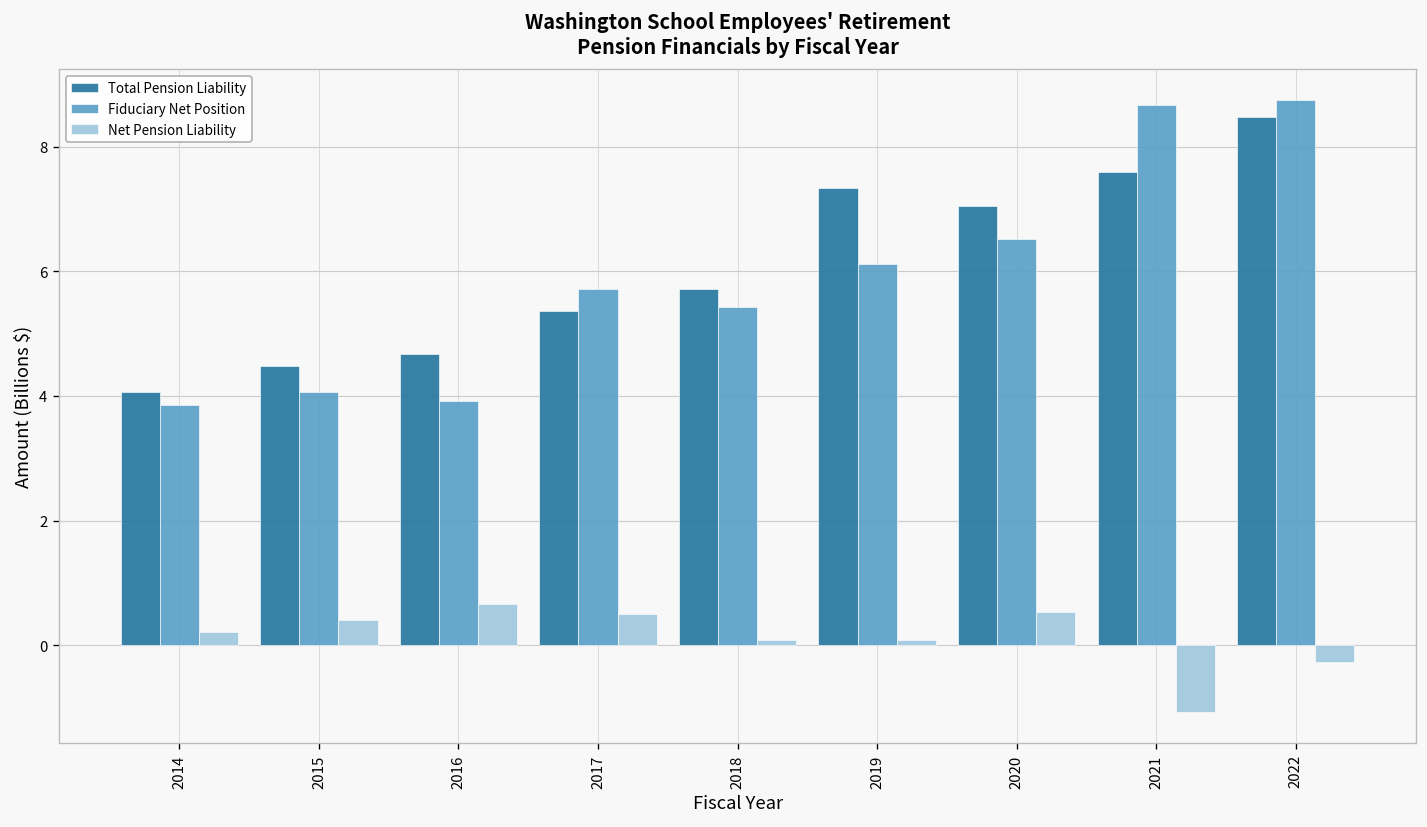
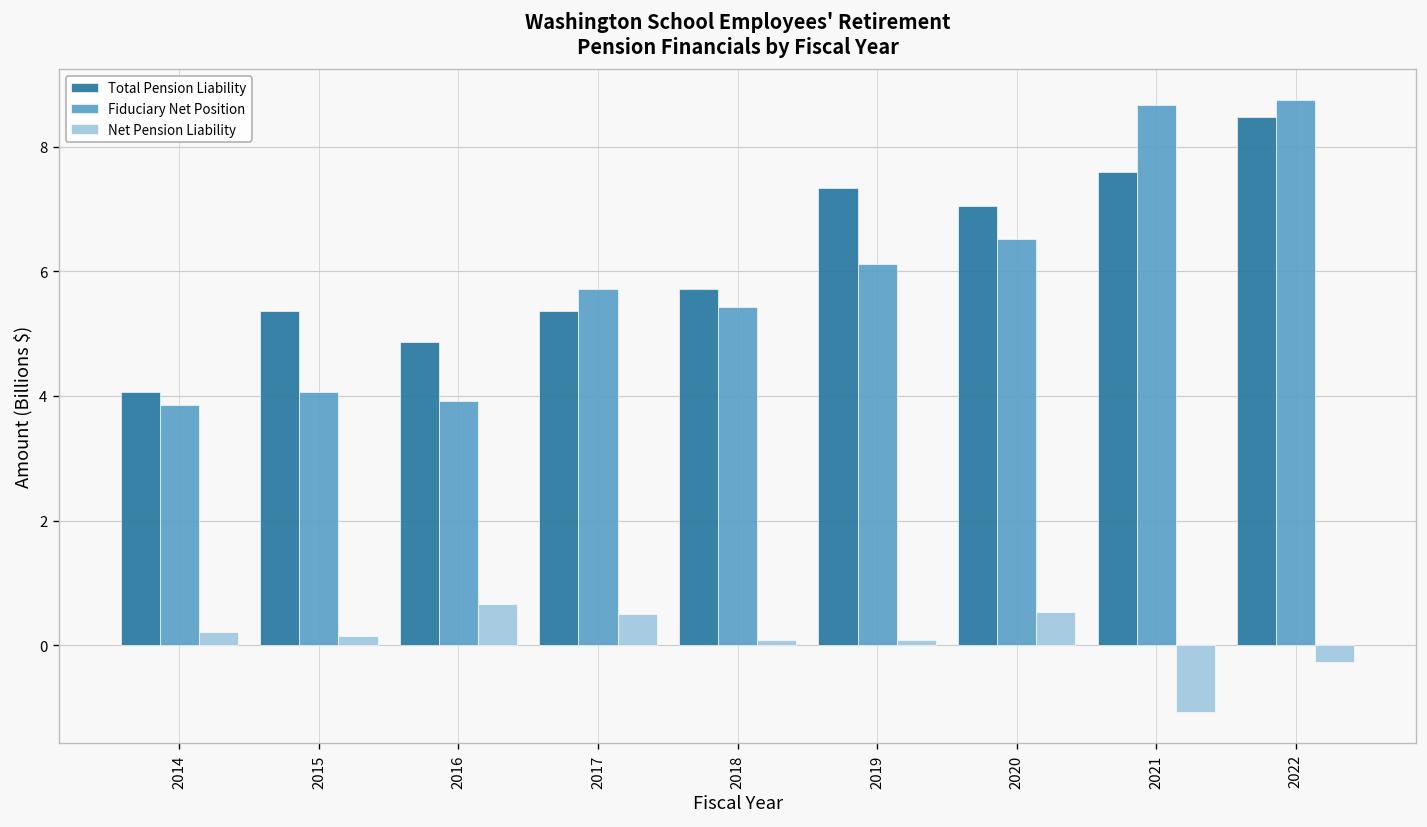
  {
    "Total Pension Liability": {
      "2014": 4.1,
-     "2015": 4.5,
-     "2016": 4.7,
+     "2015": 5.4,
+     "2016": 4.9,
      "2017": 5.4,
      "2018": 5.7,
      "2019": 7.3,
      "2020": 7.0,
      "2021": 7.6,
      "2022": 8.5
    },
    "Fiduciary Net Position": {
      "2014": 3.9,
      "2015": 4.1,
      "2016": 3.9,
      "2017": 5.7,
      "2018": 5.4,
      "2019": 6.1,
      "2020": 6.5,
      "2021": 8.7,
      "2022": 8.7
    },
    "Net Pension Liability": {
      "2014": 0.2,
-     "2015": 0.4,
+     "2015": 0.1,
      "2016": 0.7,
      "2017": 0.5,
      "2018": 0.1,
      "2019": 0.1,
      "2020": 0.5,
      "2021": -1.1,
      "2022": -0.3
    }
  }
